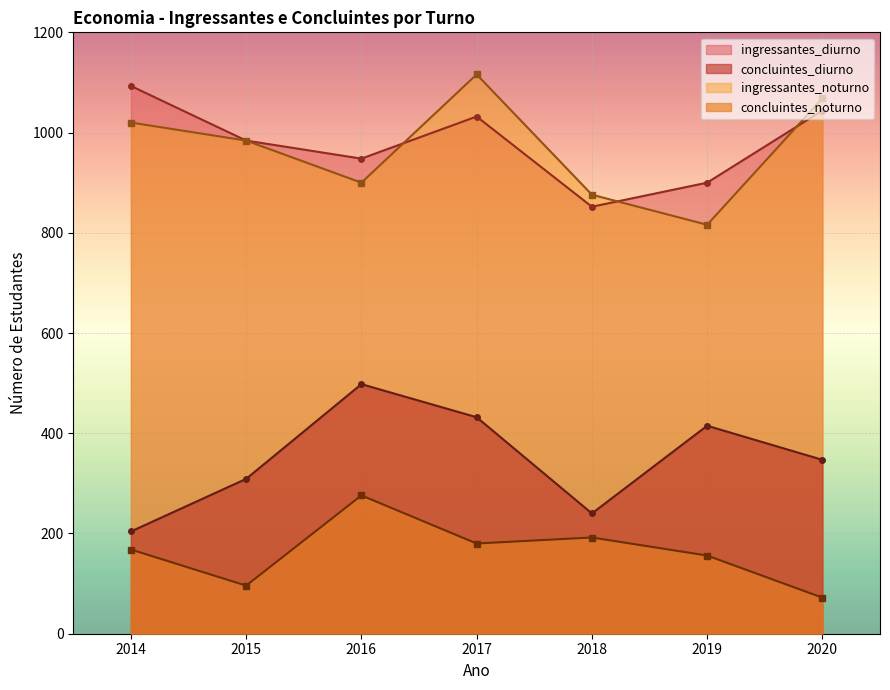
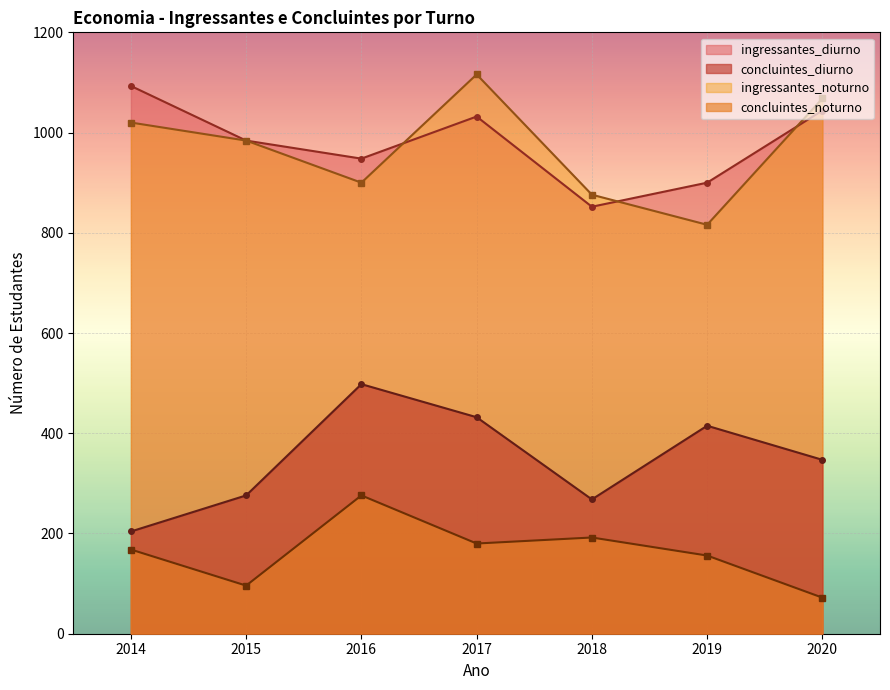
  {
    "ingressantes_diurno": {
      "2014": 1090,
      "2016": 950,
      "2017": 1030,
      "2018": 850,
      "2019": 900
    },
    "concluintes_diurno": {
      "2014": 200,
-     "2015": 310,
+     "2015": 280,
      "2016": 500,
      "2017": 430,
-     "2018": 240,
+     "2018": 270,
      "2019": 420,
      "2020": 350
    }
  }
